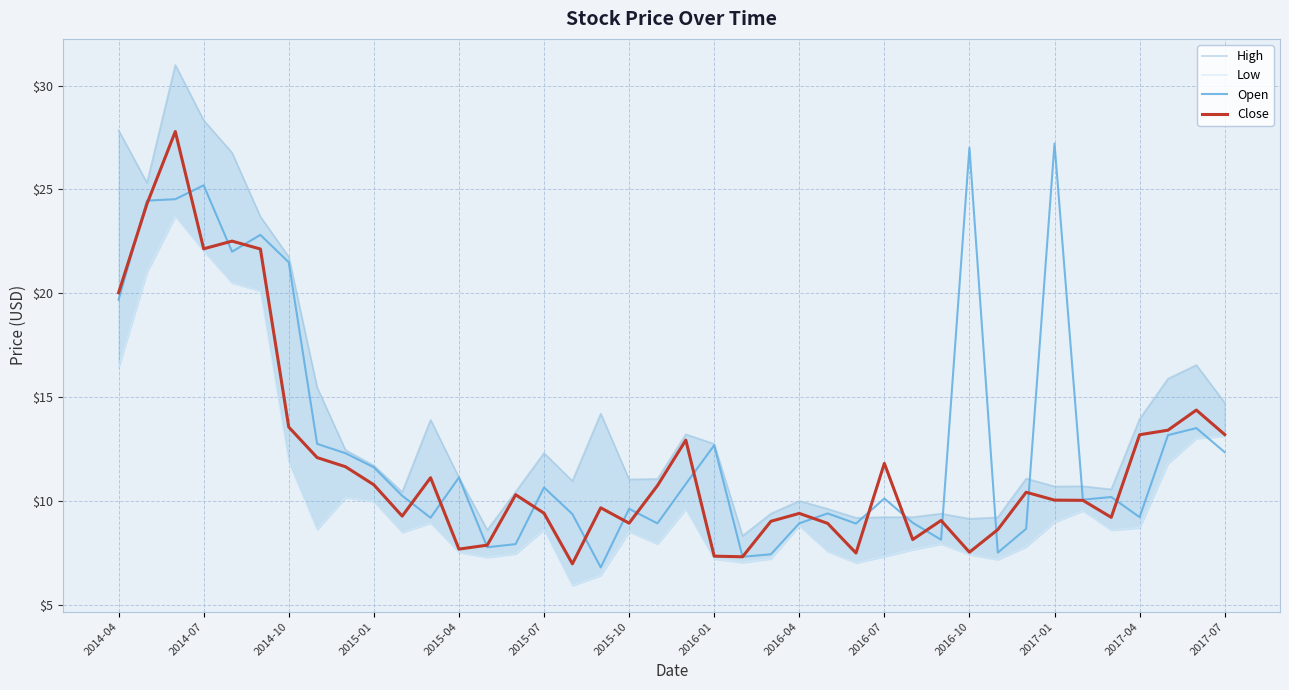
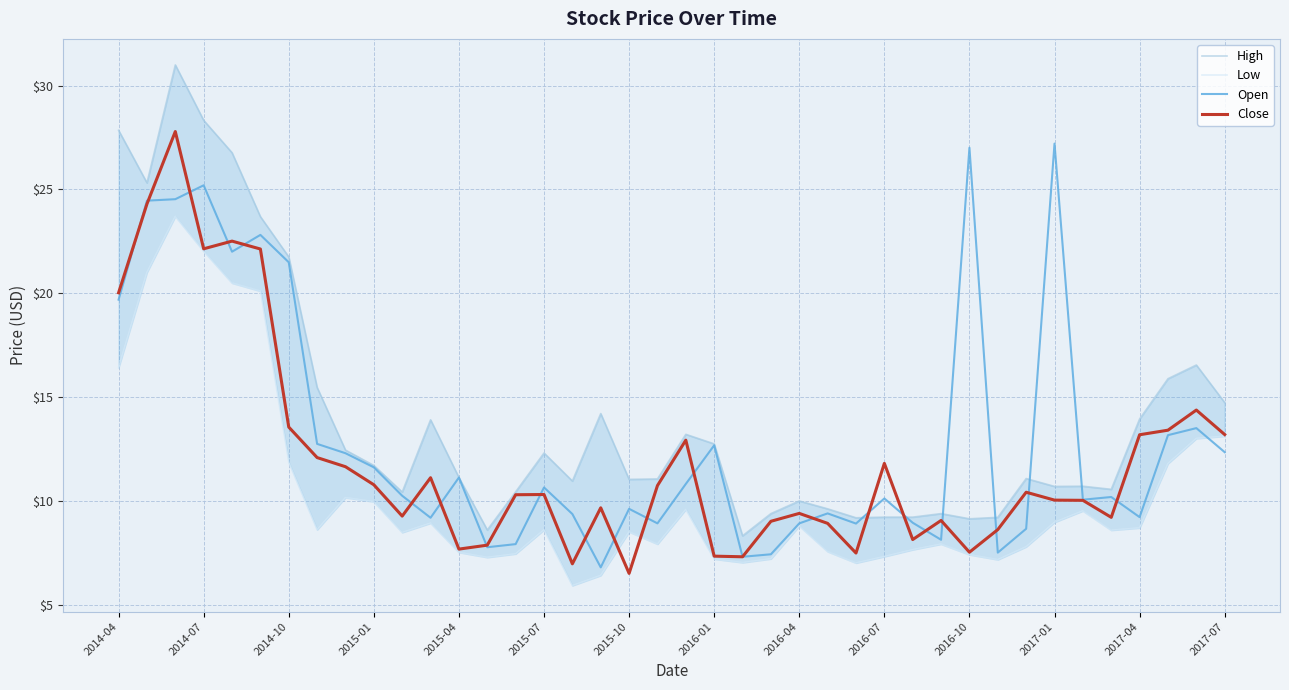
  {
    "Open": {
      "2014-04": "$19.7",
      "2014-07": "$25.2",
      "2014-10": "$21.5",
      "2015-07": "$10.6",
      "2015-10": "$9.6",
      "2016-04": "$8.9",
      "2016-07": "$10.1",
      "2016-10": "$27.0",
      "2017-01": "$27.2",
      "2017-04": "$9.2",
      "2017-07": "$12.3"
    },
    "Close": {
      "2014-04": "$20.0",
      "2014-10": "$13.6",
      "2015-01": "$10.8",
      "2015-04": "$7.7",
-     "2015-07": "$9.4",
-     "2015-10": "$8.9",
+     "2015-07": "$10.3",
+     "2015-10": "$6.5",
      "2016-01": "$7.3",
      "2016-04": "$9.4",
      "2016-07": "$11.8",
      "2017-01": "$10.0",
      "2017-04": "$13.2"
    }
  }
